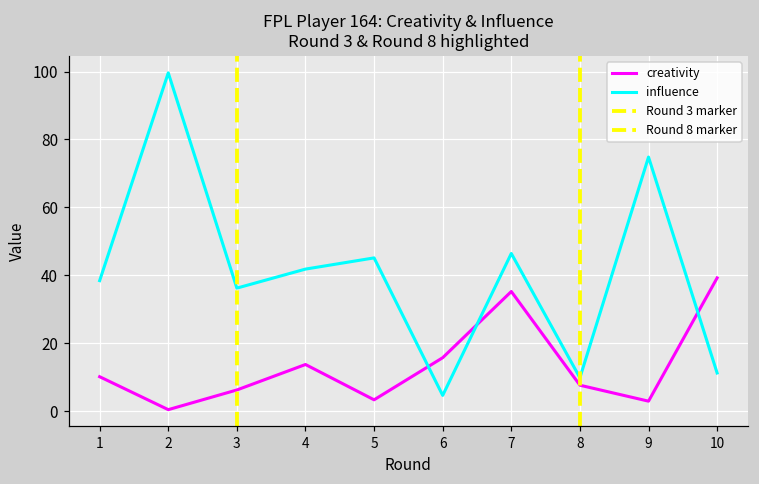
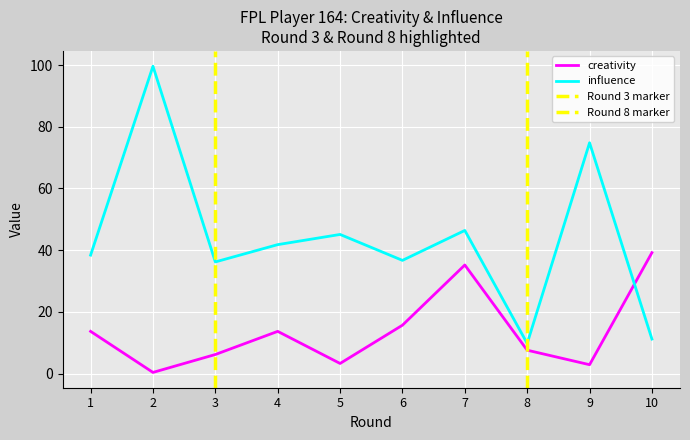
  {
    "creativity": {
-     "1": 10,
+     "1": 14,
      "2": 0,
      "3": 6,
      "4": 14,
      "5": 3,
      "6": 16,
      "7": 35,
      "8": 8,
      "9": 3,
      "10": 39
    },
    "influence": {
      "1": 38,
      "2": 100,
      "3": 36,
      "4": 42,
      "5": 45,
-     "6": 5,
+     "6": 37,
      "7": 46,
      "8": 10,
      "9": 75,
      "10": 11
    }
  }
